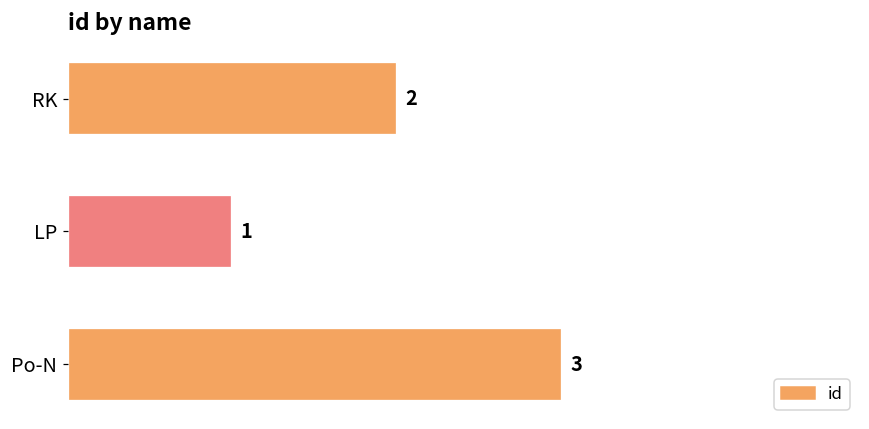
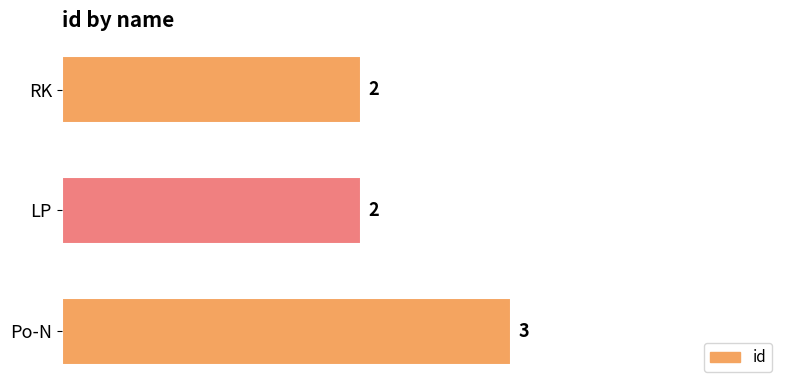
  {
    "RK": 2,
-   "LP": 1,
+   "LP": 2,
    "Po-N": 3
  }
